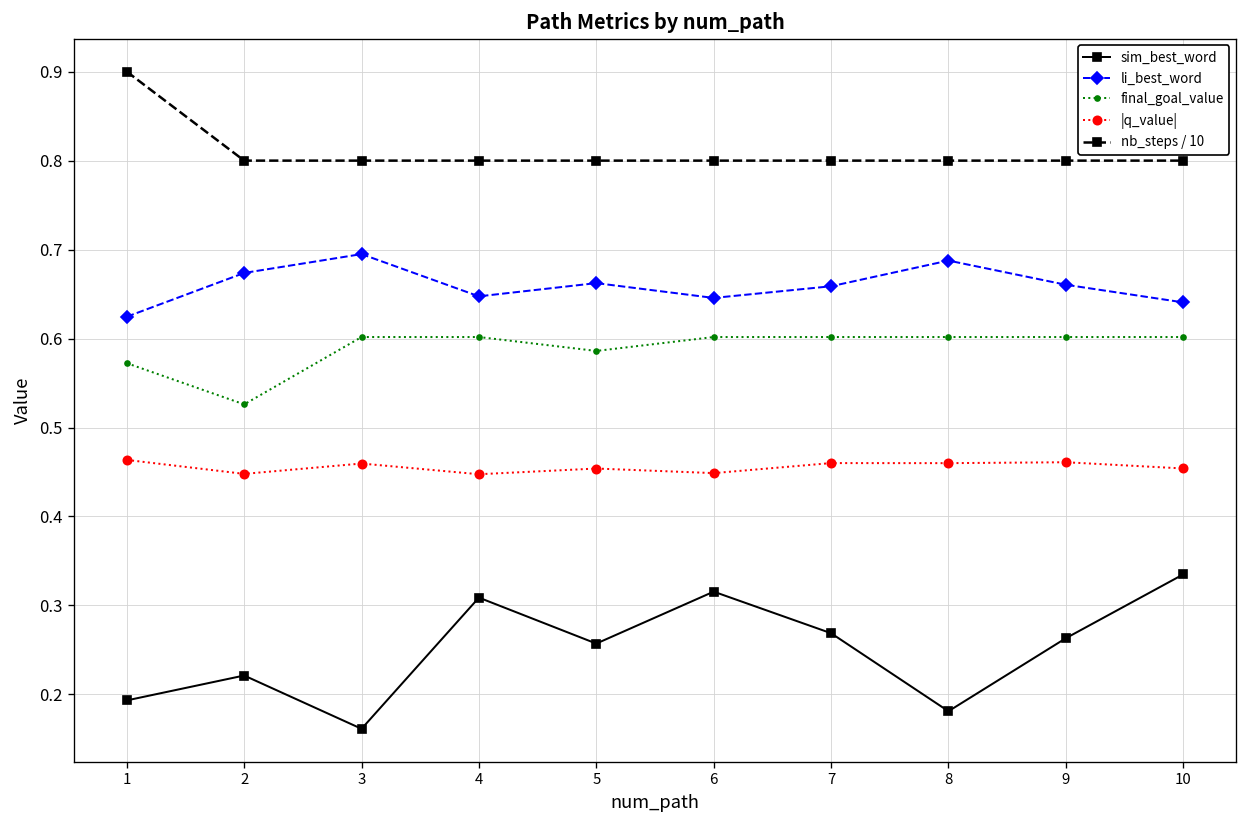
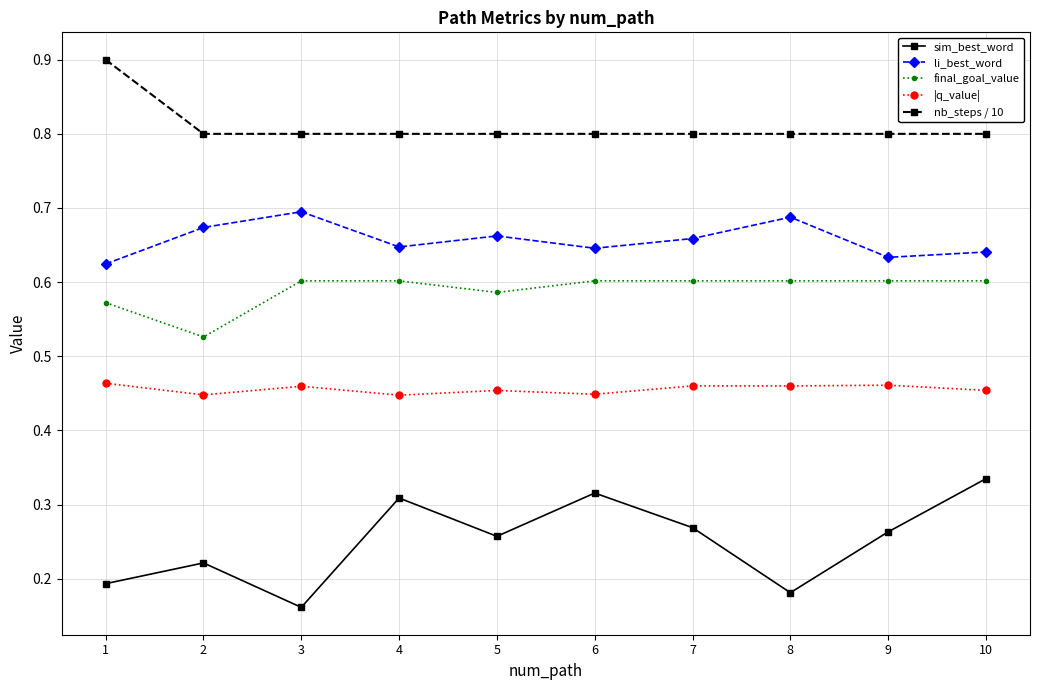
  {
    "li_best_word": {
      "1": 0.62,
      "2": 0.67,
      "3": 0.69,
      "4": 0.65,
      "5": 0.66,
      "6": 0.65,
      "7": 0.66,
      "8": 0.69,
-     "9": 0.66,
+     "9": 0.63,
      "10": 0.64
    },
    "final_goal_value": {
      "1": 0.57,
      "2": 0.53,
      "3": 0.60,
      "4": 0.60,
      "5": 0.59,
      "6": 0.60,
      "7": 0.60,
      "8": 0.60,
      "9": 0.60,
      "10": 0.60
    },
    "|q_value|": {
      "1": 0.46,
      "2": 0.45,
      "3": 0.46,
      "4": 0.45,
      "5": 0.45,
      "6": 0.45,
      "7": 0.46,
      "8": 0.46,
      "9": 0.46,
      "10": 0.45
    }
  }
